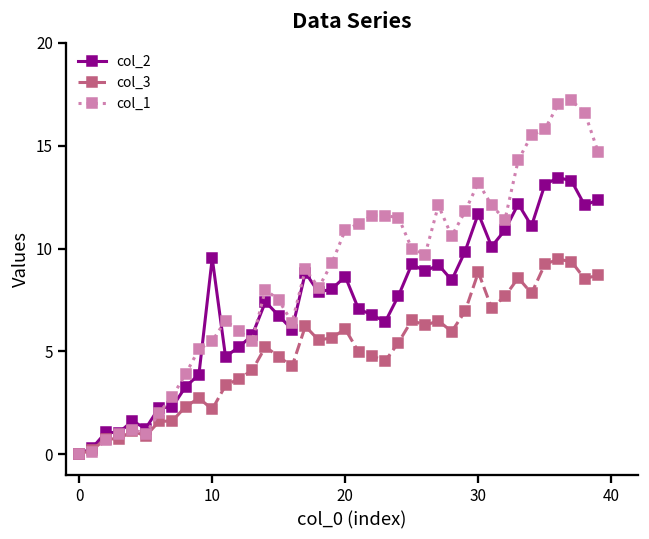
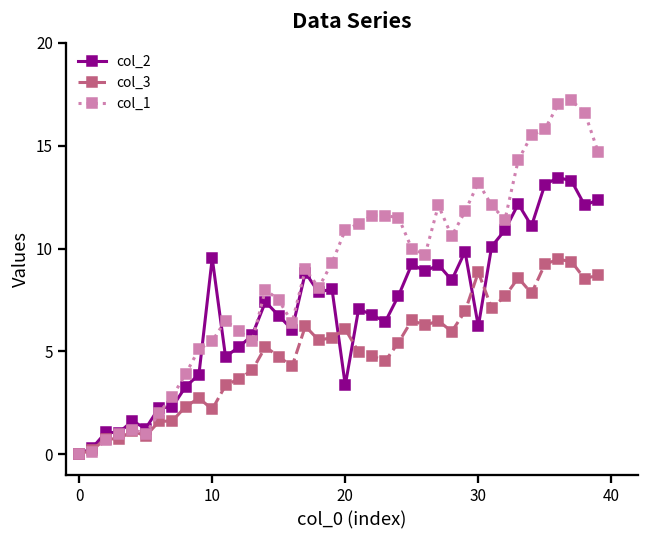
  {
    "col_2": {
      "10": 9.5,
-     "20": 8.6,
-     "30": 11.7
+     "20": 3.4,
+     "30": 6.2
    }
  }
